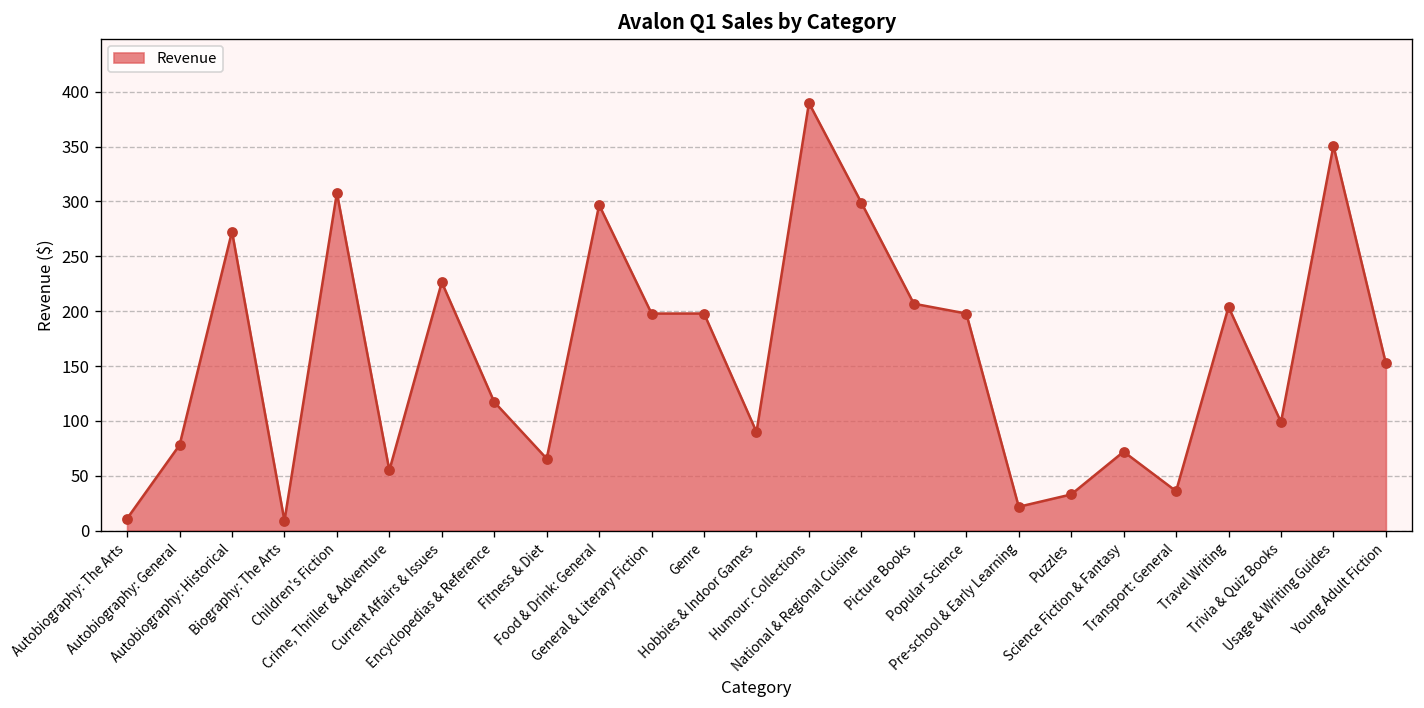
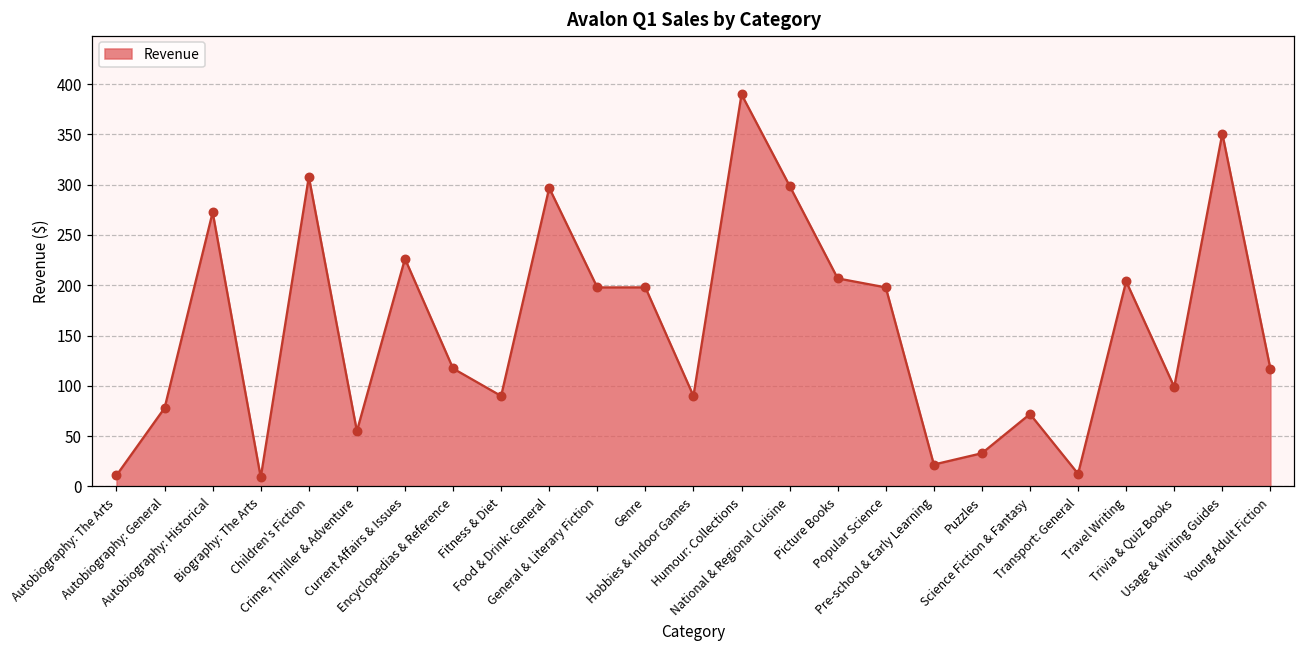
  {
    "Autobiography: The Arts": 10,
    "Autobiography: General": 80,
    "Autobiography: Historical": 270,
    "Biography: The Arts": 10,
    "Children's Fiction": 310,
    "Crime, Thriller & Adventure": 50,
    "Current Affairs & Issues": 230,
    "Encyclopedias & Reference": 120,
-   "Fitness & Diet": 70,
+   "Fitness & Diet": 90,
    "Food & Drink: General": 300,
    "General & Literary Fiction": 200,
    "Genre": 200,
    "Hobbies & Indoor Games": 90,
    "Humour: Collections": 390,
    "National & Regional Cuisine": 300,
    "Picture Books": 210,
    "Popular Science": 200,
    "Pre-school & Early Learning": 20,
    "Puzzles": 30,
    "Science Fiction & Fantasy": 70,
-   "Transport: General": 40,
+   "Transport: General": 10,
    "Travel Writing": 200,
    "Trivia & Quiz Books": 100,
    "Usage & Writing Guides": 350,
-   "Young Adult Fiction": 150
+   "Young Adult Fiction": 120
  }
